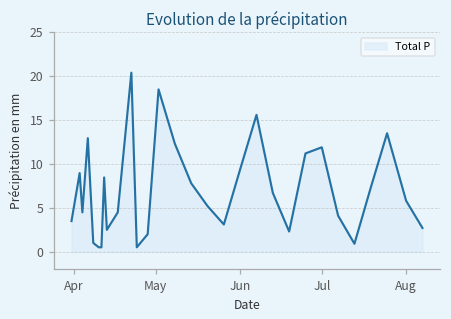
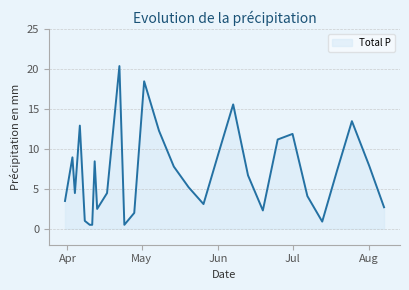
  {
    "Jun": 9,
    "Jul": 12,
-   "Aug": 6
+   "Aug": 8
  }
